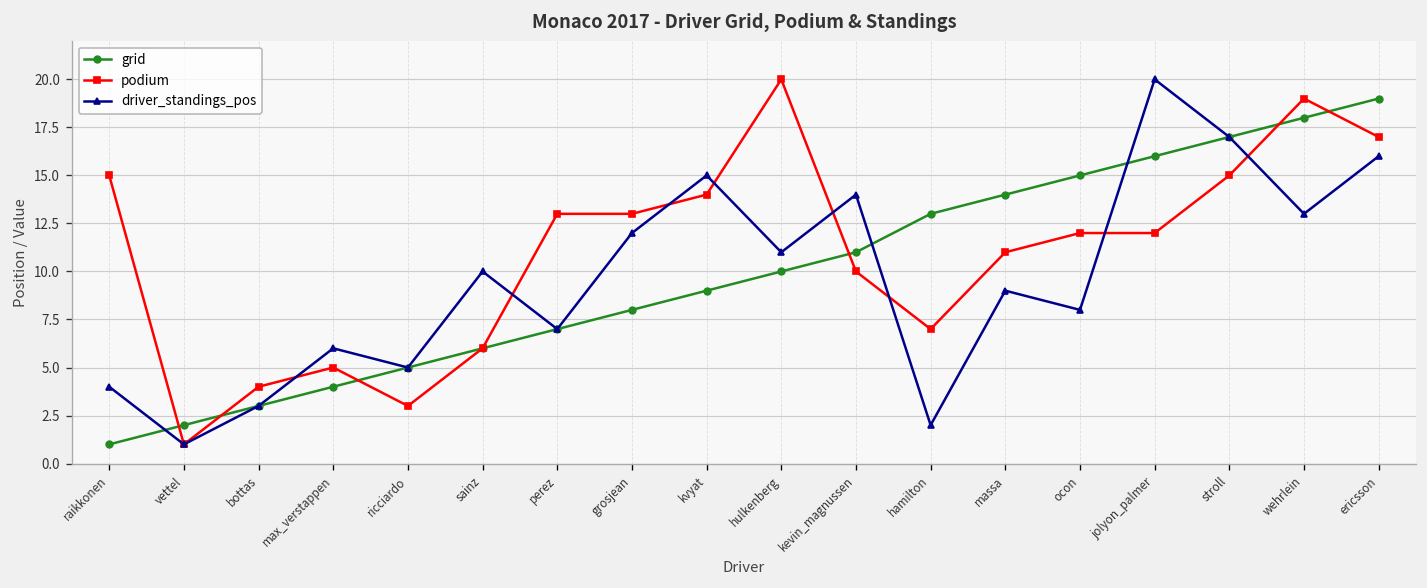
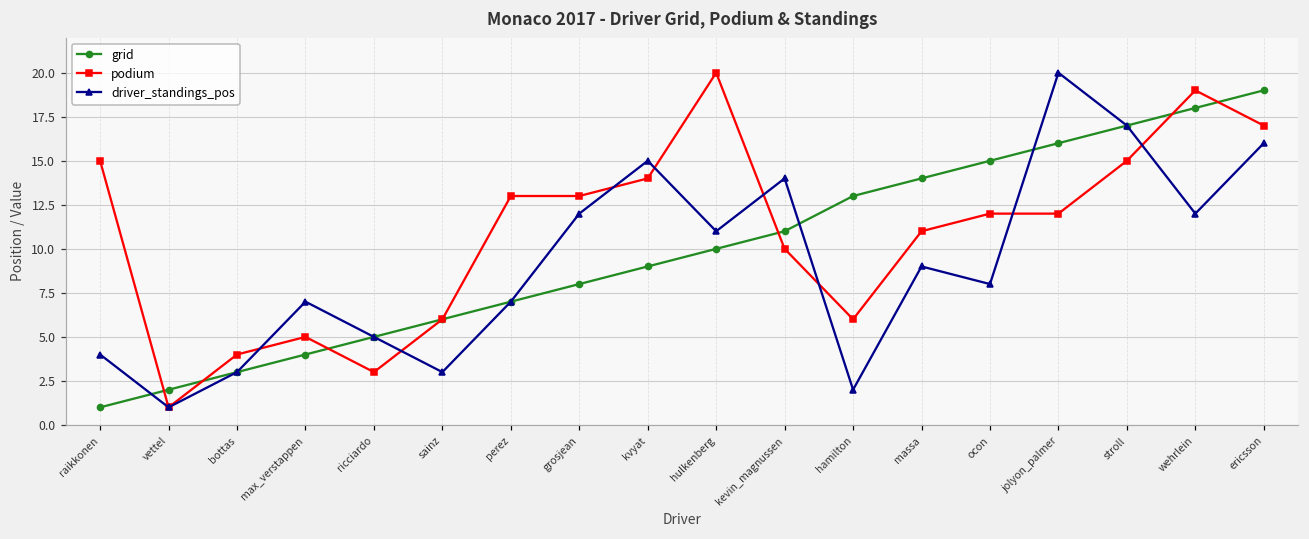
  {
    "grid": {
      "raikkonen": 1,
      "vettel": 2,
      "max_verstappen": 4,
      "grosjean": 8,
      "kvyat": 9,
      "hulkenberg": 10,
      "kevin_magnussen": 11,
      "hamilton": 13,
      "massa": 14,
      "ocon": 15,
      "jolyon_palmer": 16,
      "wehrlein": 18,
      "ericsson": 19
    },
    "podium": {
      "raikkonen": 15,
      "bottas": 4,
      "max_verstappen": 5,
      "ricciardo": 3,
      "perez": 13,
      "grosjean": 13,
      "kvyat": 14,
      "hulkenberg": 20,
      "kevin_magnussen": 10,
-     "hamilton": 7,
+     "hamilton": 6,
      "massa": 11,
      "ocon": 12,
      "jolyon_palmer": 12,
      "stroll": 15,
      "wehrlein": 19,
      "ericsson": 17
    },
    "driver_standings_pos": {
      "raikkonen": 4,
-     "max_verstappen": 6,
-     "sainz": 10,
+     "max_verstappen": 7,
+     "sainz": 3,
      "grosjean": 12,
      "kvyat": 15,
      "hulkenberg": 11,
      "kevin_magnussen": 14,
      "hamilton": 2,
      "massa": 9,
      "ocon": 8,
      "jolyon_palmer": 20,
-     "wehrlein": 13,
+     "wehrlein": 12,
      "ericsson": 16
    }
  }
